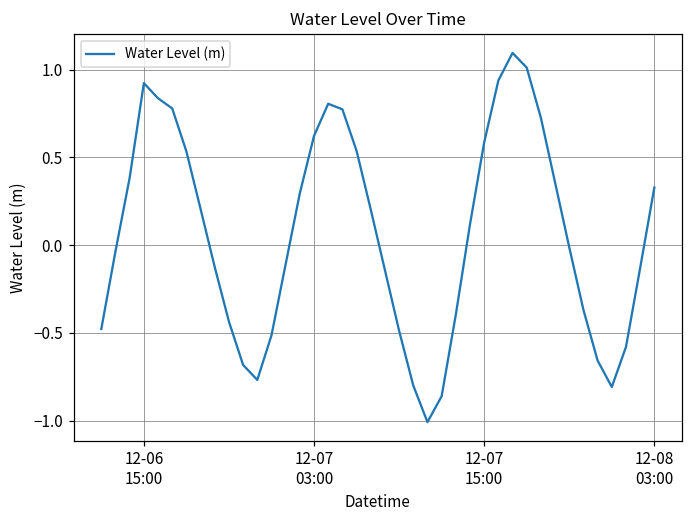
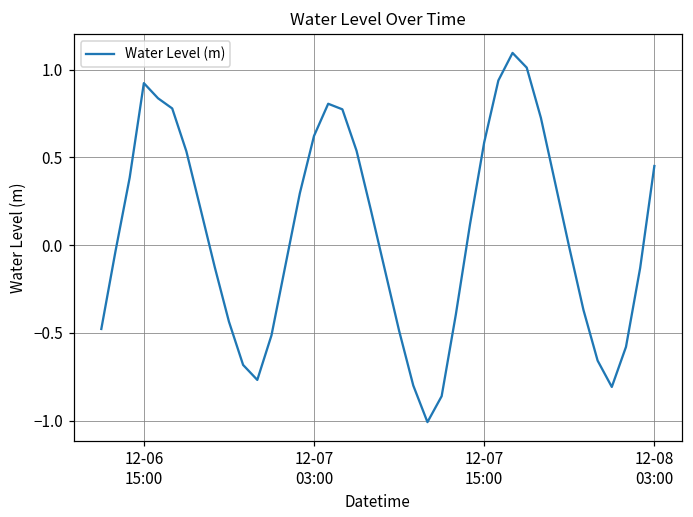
  {
    "12-06 15:00": 0.92,
    "12-07 03:00": 0.62,
    "12-07 15:00": 0.59,
-   "12-08 03:00": 0.33
+   "12-08 03:00": 0.45
  }
